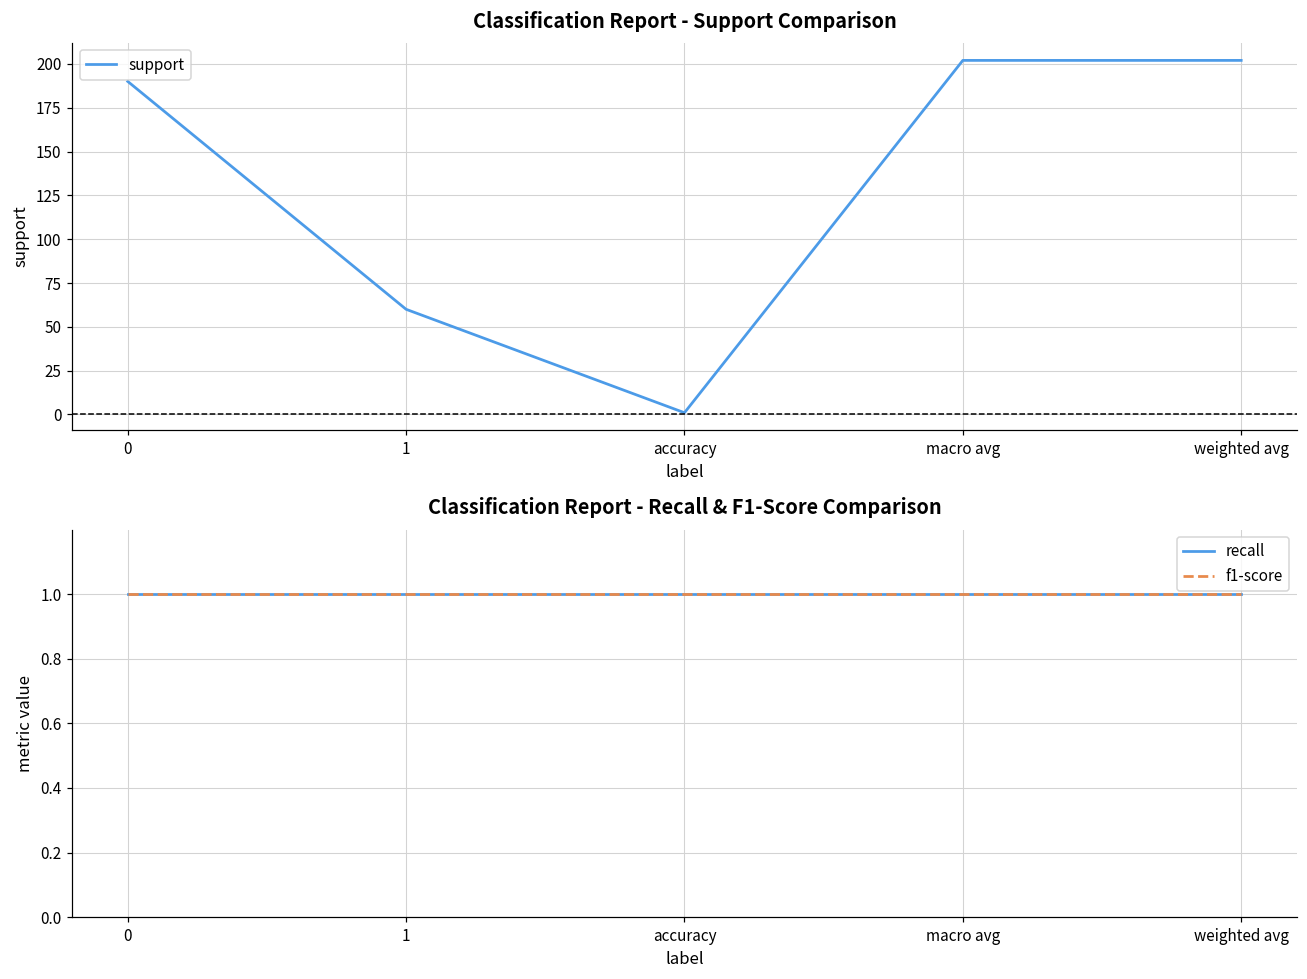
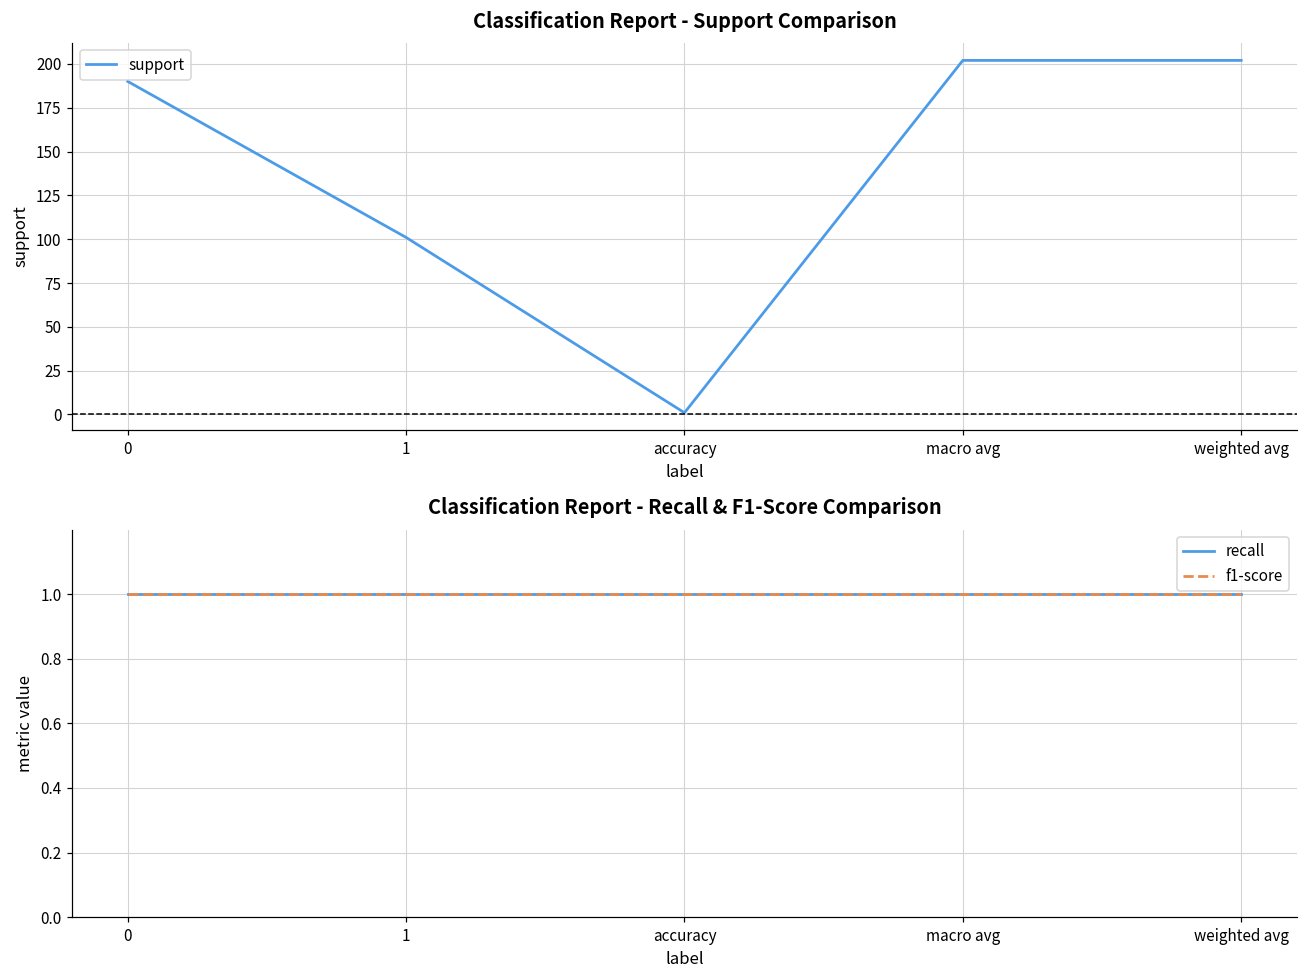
  {
    "Classification Report - Support Comparison": {
      "0": 190,
-     "1": 60,
+     "1": 101,
      "accuracy": 1,
      "macro avg": 202,
      "weighted avg": 202
    },
    "Classification Report - Recall & F1-Score Comparison": {
      "0": 1.00,
      "1": 1.00,
      "accuracy": 1.00,
      "macro avg": 1.00,
      "weighted avg": 1.00
    }
  }
